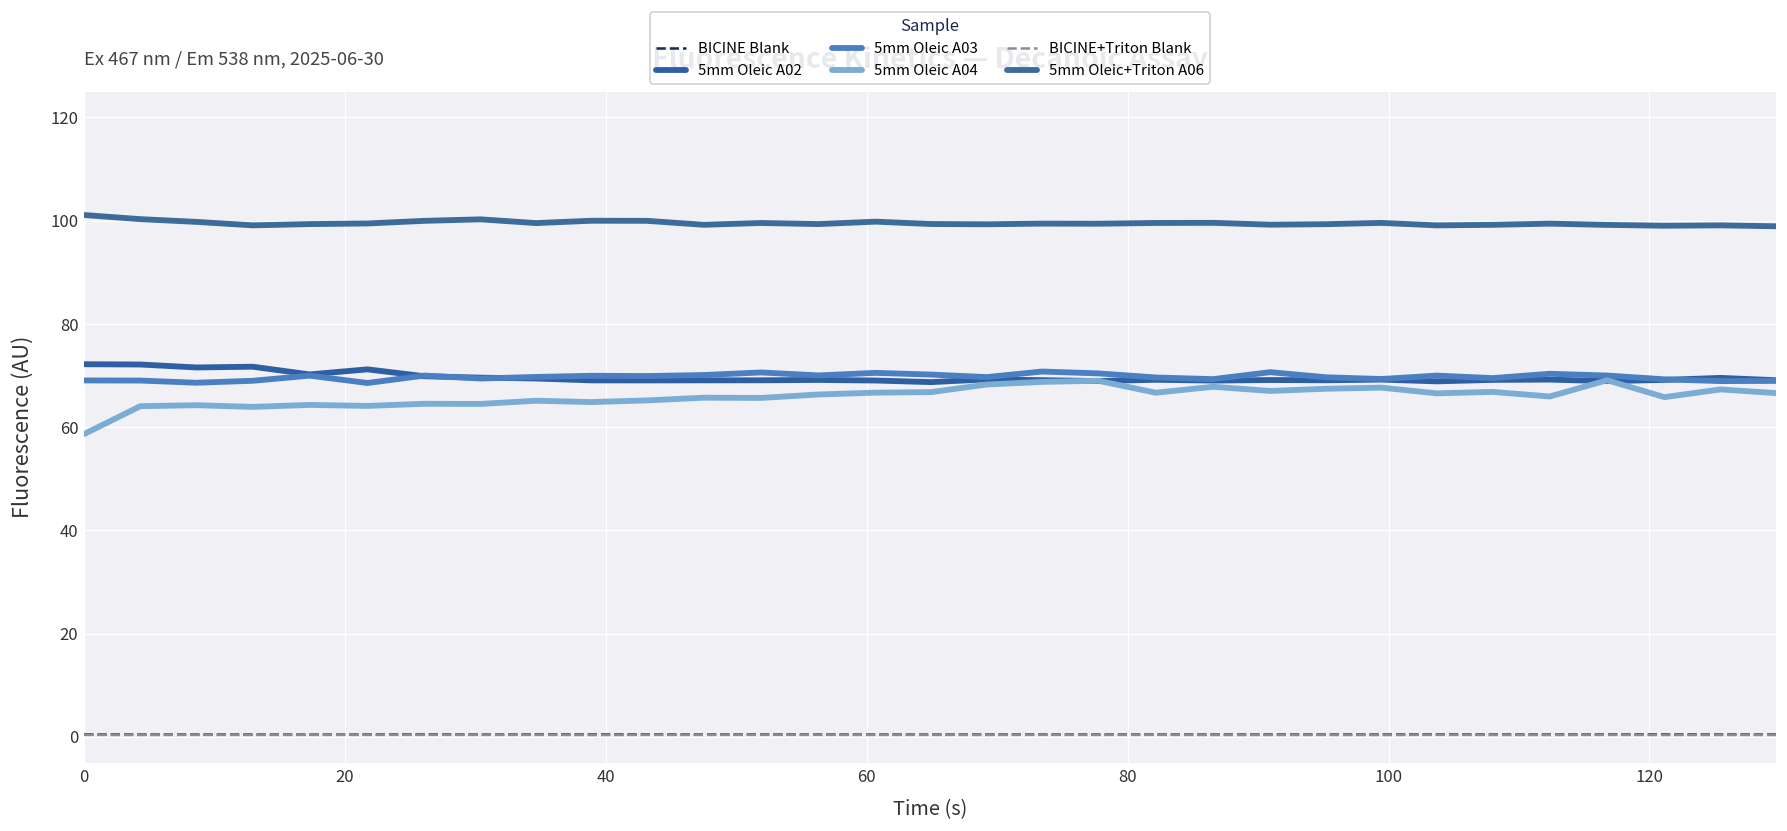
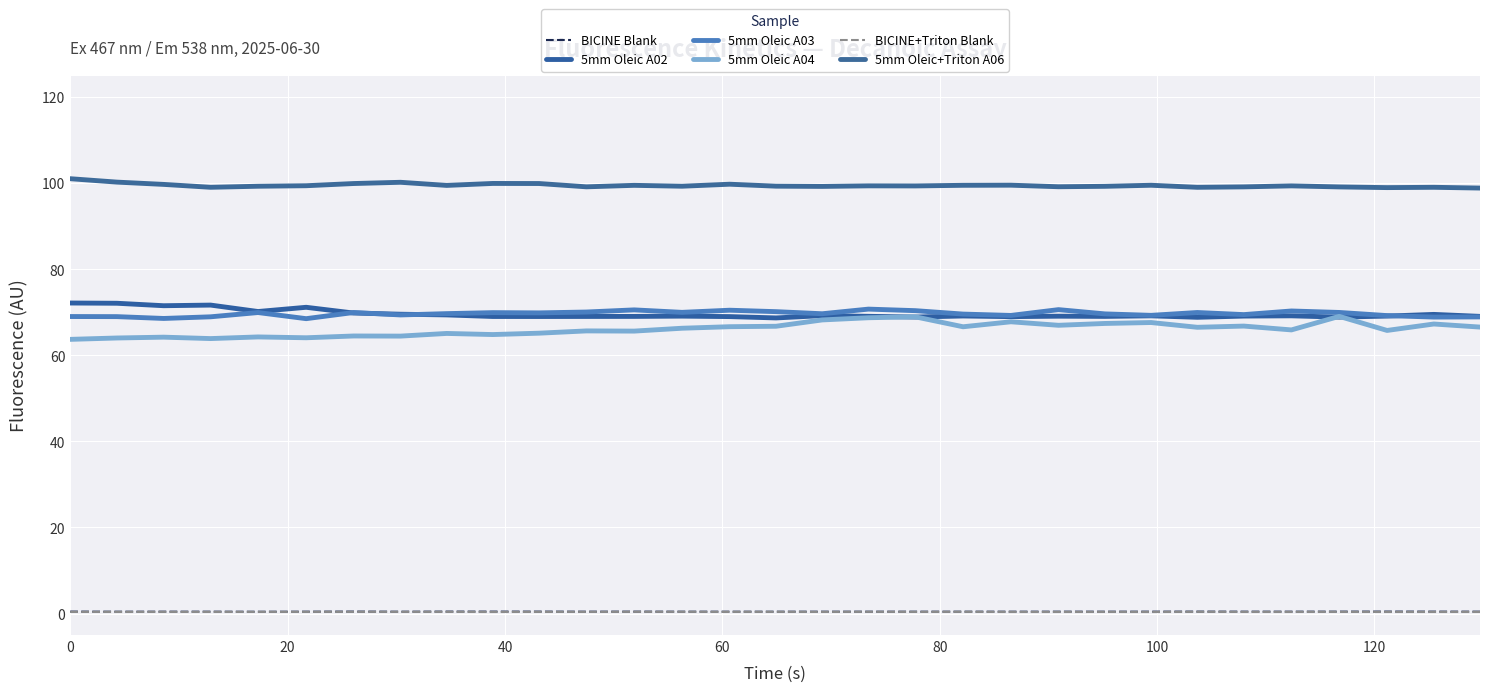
  {
    "5mm Oleic A04": {
-     "0": 59
+     "0": 64
    }
  }
